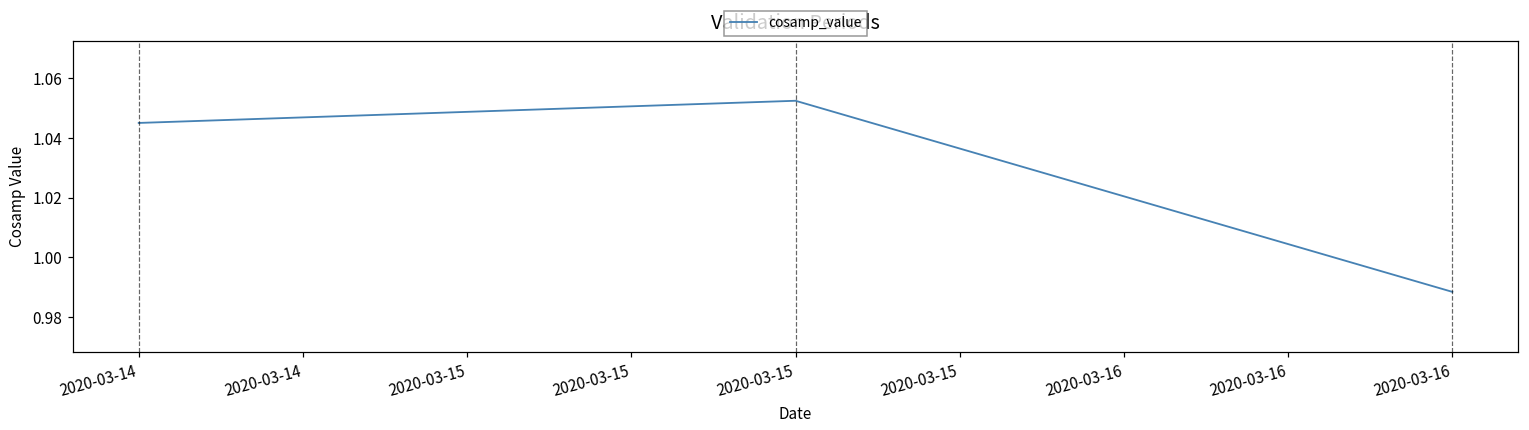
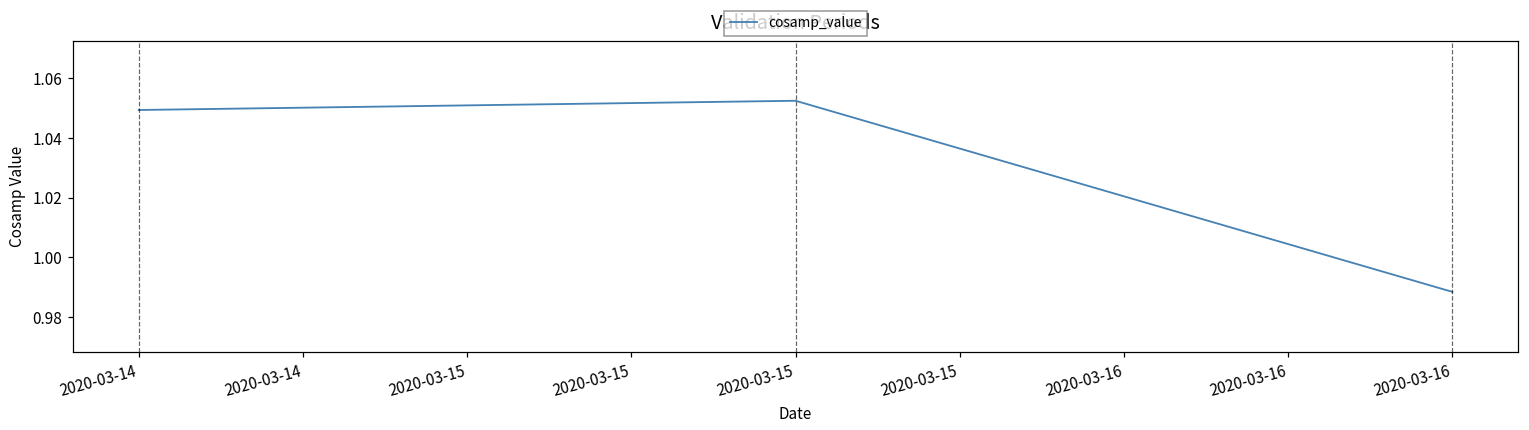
  {
-   "2020-03-14": 1.045,
+   "2020-03-14": 1.049,
    "2020-03-15": 1.052,
    "2020-03-16": 0.988
  }
